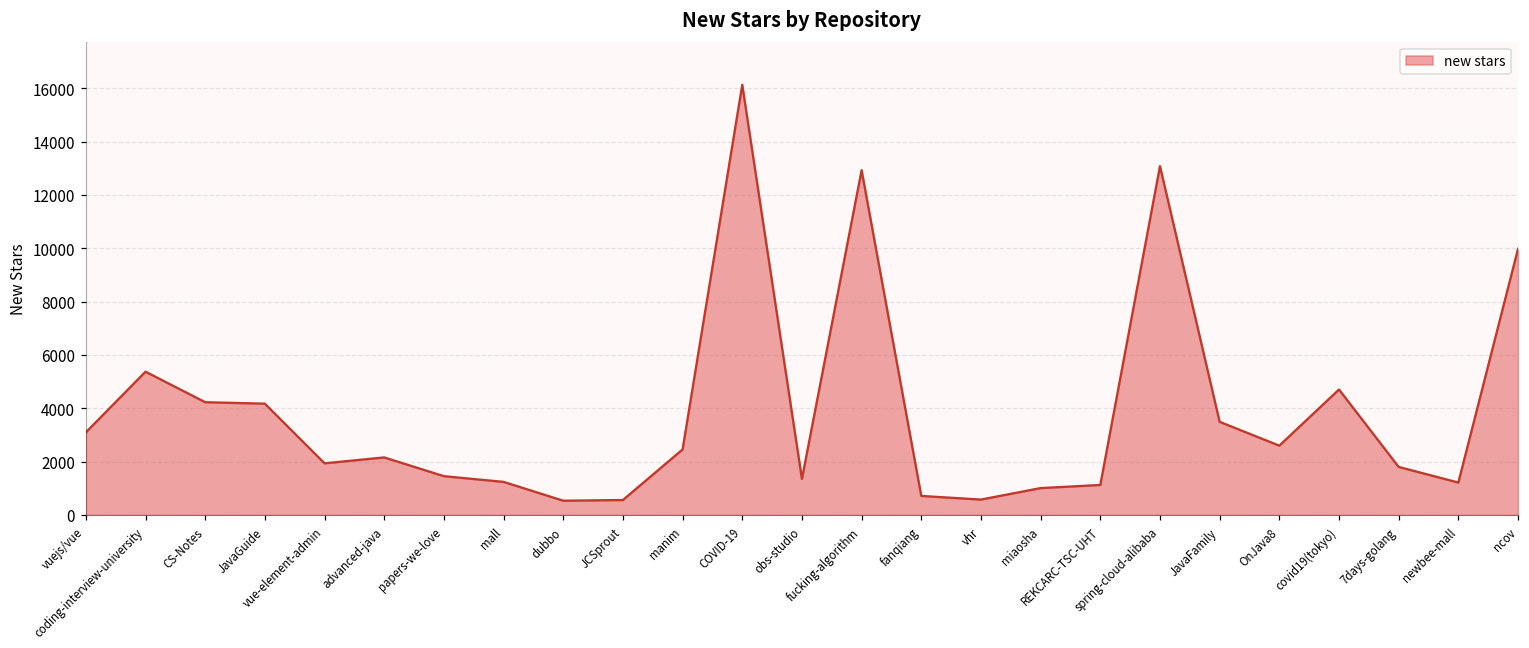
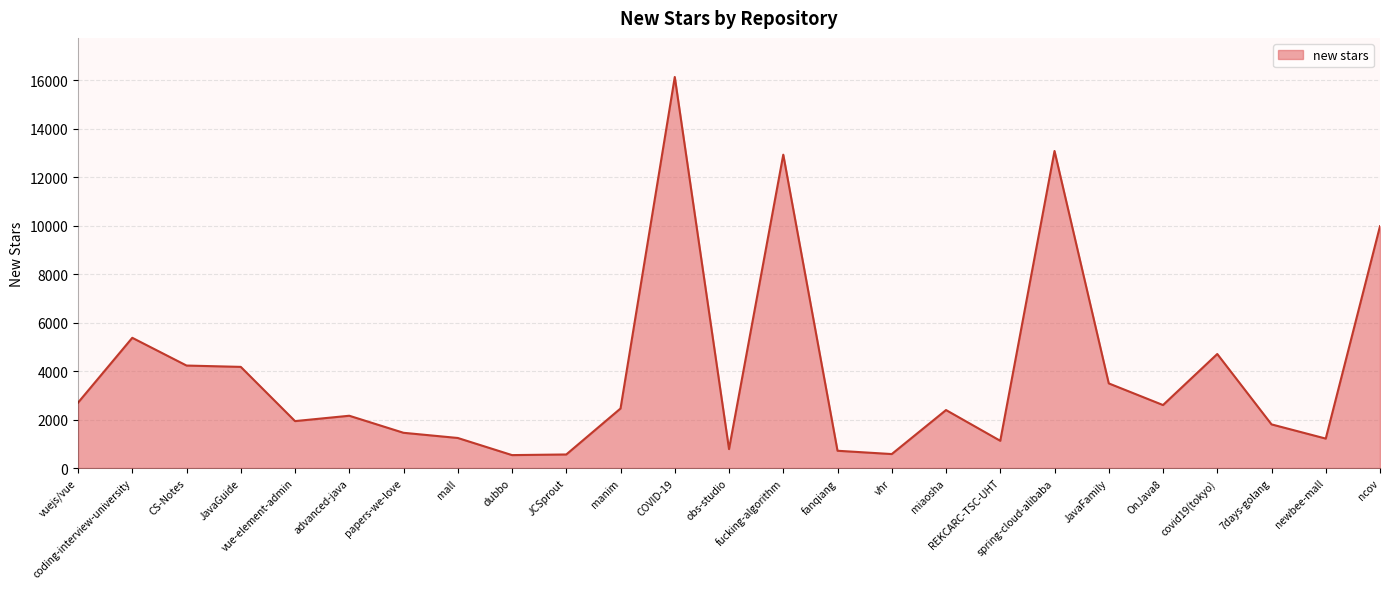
  {
-   "vuejs/vue": 3100,
+   "vuejs/vue": 2700,
    "coding-interview-university": 5400,
    "CS-Notes": 4200,
    "JavaGuide": 4200,
    "vue-element-admin": 1900,
    "advanced-java": 2200,
    "papers-we-love": 1500,
    "mall": 1200,
    "dubbo": 500,
    "JCSprout": 600,
    "manim": 2500,
    "COVID-19": 16100,
-   "obs-studio": 1400,
+   "obs-studio": 800,
    "fucking-algorithm": 12900,
    "fanqiang": 700,
    "vhr": 600,
-   "miaosha": 1000,
+   "miaosha": 2400,
    "REKCARC-TSC-UHT": 1100,
    "spring-cloud-alibaba": 13100,
    "JavaFamily": 3500,
    "OnJava8": 2600,
    "covid19(tokyo)": 4700,
    "7days-golang": 1800,
    "newbee-mall": 1200,
    "ncov": 10000
  }
